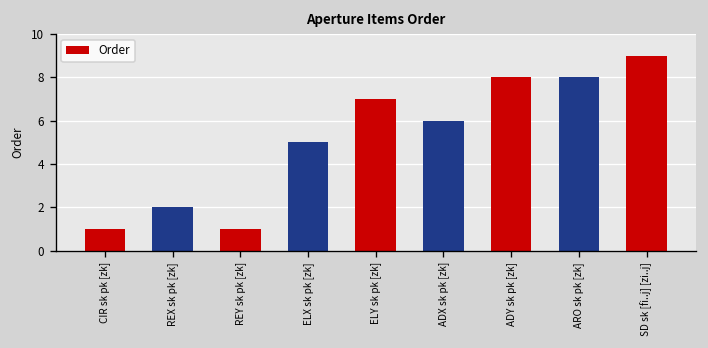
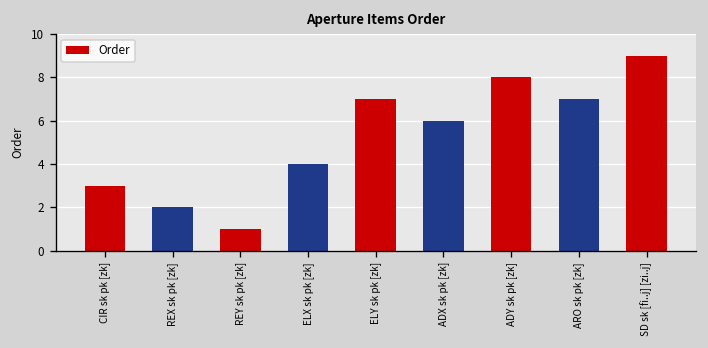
  {
-   "CIR sk pk [zk]": 1,
+   "CIR sk pk [zk]": 3,
    "REX sk pk [zk]": 2,
    "REY sk pk [zk]": 1,
-   "ELX sk pk [zk]": 5,
+   "ELX sk pk [zk]": 4,
    "ELY sk pk [zk]": 7,
    "ADX sk pk [zk]": 6,
    "ADY sk pk [zk]": 8,
-   "ARO sk pk [zk]": 8,
+   "ARO sk pk [zk]": 7,
    "SD sk [fi..j] [zi..j]": 9
  }
